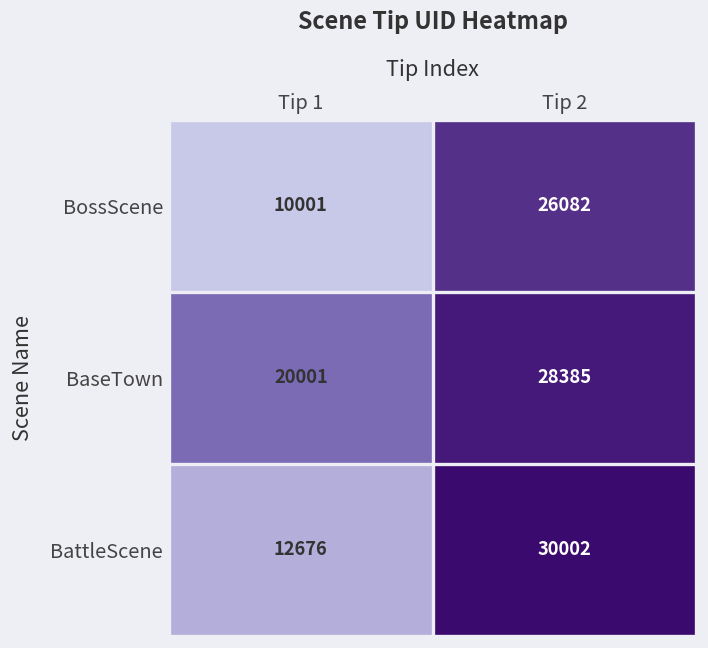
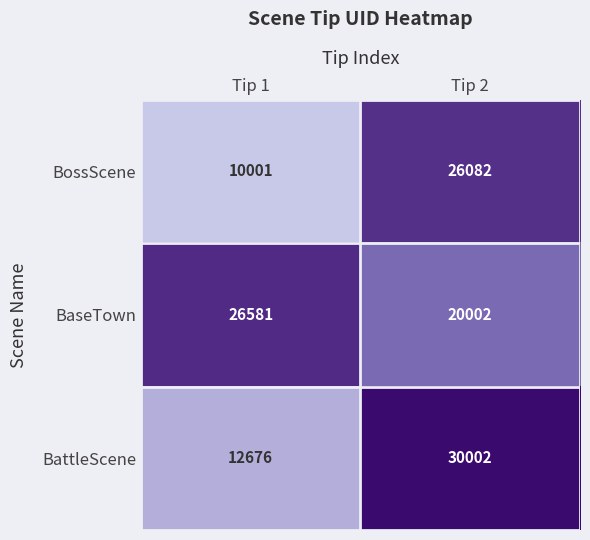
  {
    "BossScene": {
      "Tip 1": 10001,
      "Tip 2": 26082
    },
    "BaseTown": {
-     "Tip 1": 20001,
-     "Tip 2": 28385
+     "Tip 1": 26581,
+     "Tip 2": 20002
    },
    "BattleScene": {
      "Tip 1": 12676,
      "Tip 2": 30002
    }
  }
